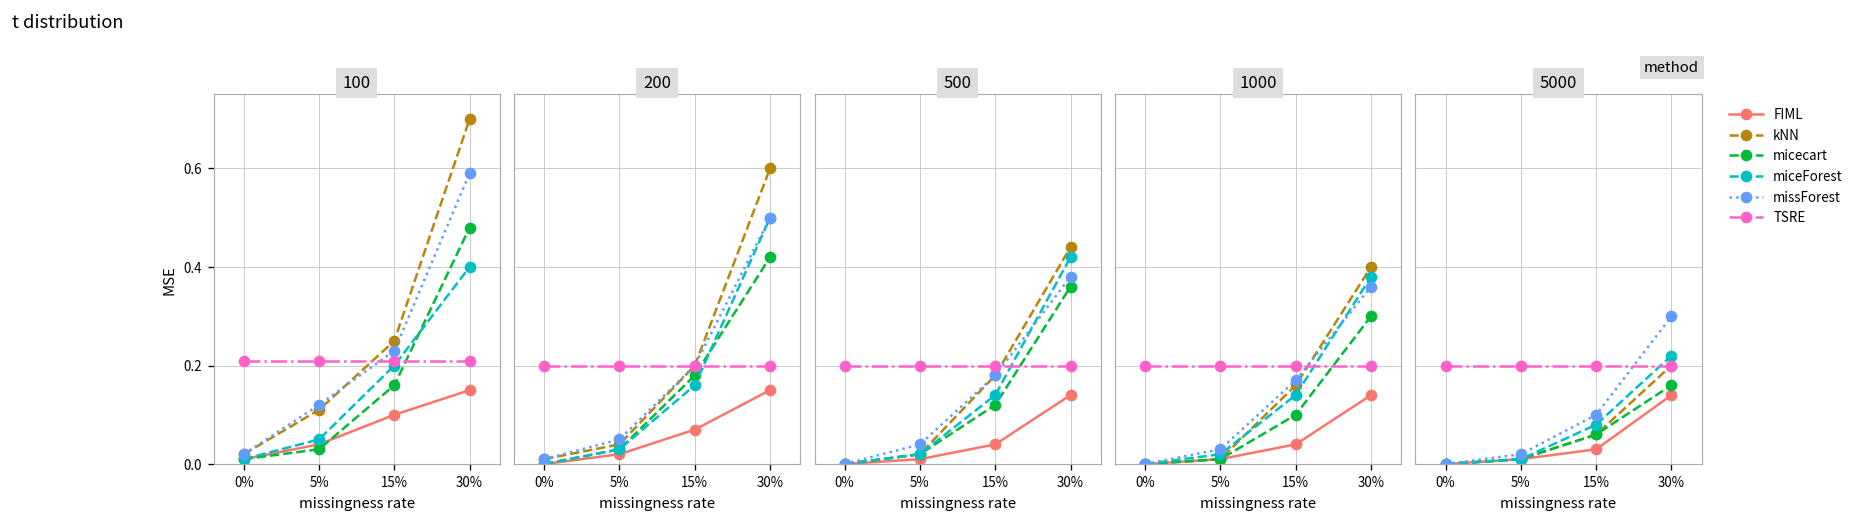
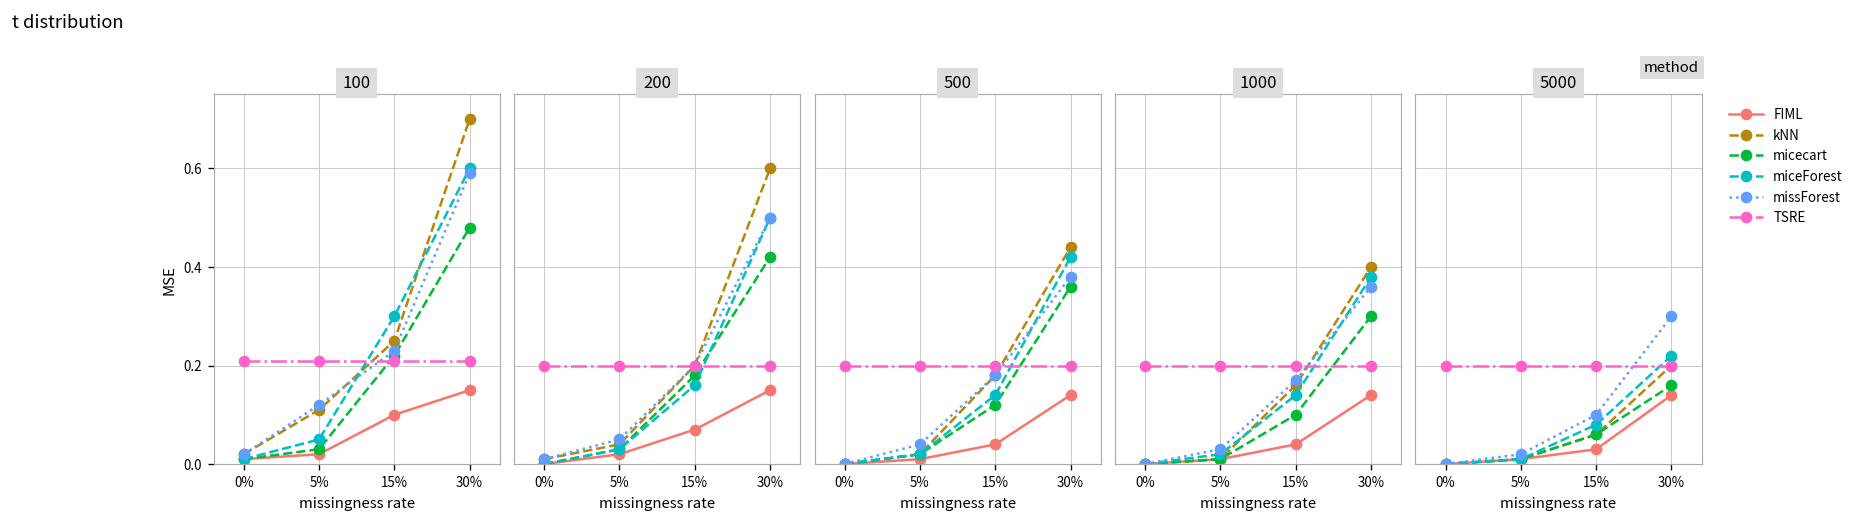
  {
    "100": {
      "FIML": {
-       "5%": 0.04,
+       "5%": 0.02,
        "15%": 0.10,
        "30%": 0.15
      },
      "kNN": {
        "5%": 0.11,
        "15%": 0.25,
        "30%": 0.70
      },
      "micecart": {
        "5%": 0.03,
-       "15%": 0.16,
+       "15%": 0.22,
        "30%": 0.48
      },
      "miceForest": {
        "5%": 0.05,
-       "15%": 0.2,
-       "30%": 0.4
+       "15%": 0.3,
+       "30%": 0.6
      },
      "missForest": {
        "5%": 0.12,
        "15%": 0.23,
        "30%": 0.59
      },
      "TSRE": {
        "0%": 0.21,
        "5%": 0.21,
        "15%": 0.21,
        "30%": 0.21
      }
    }
  }
